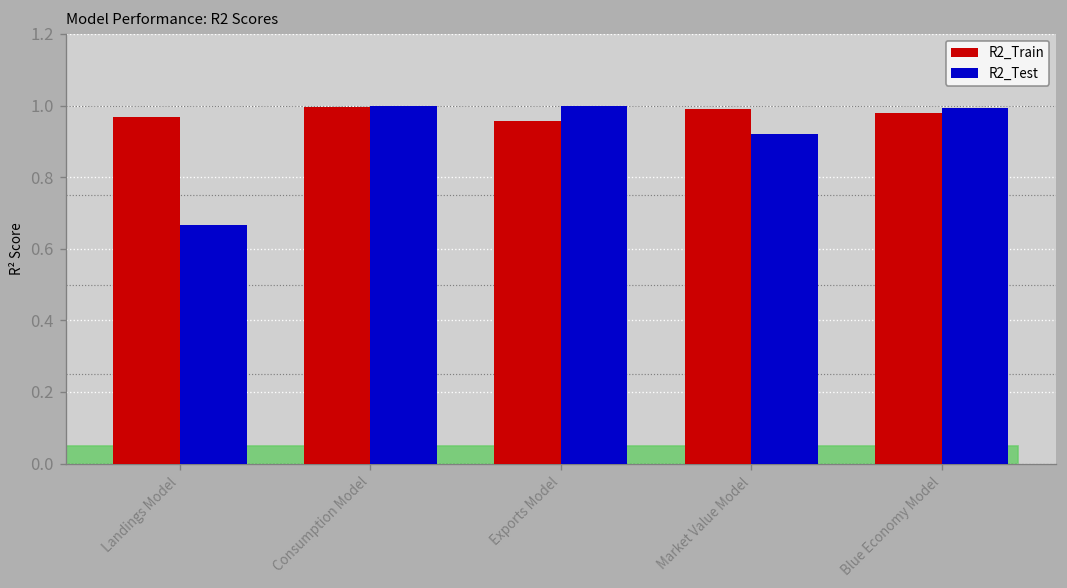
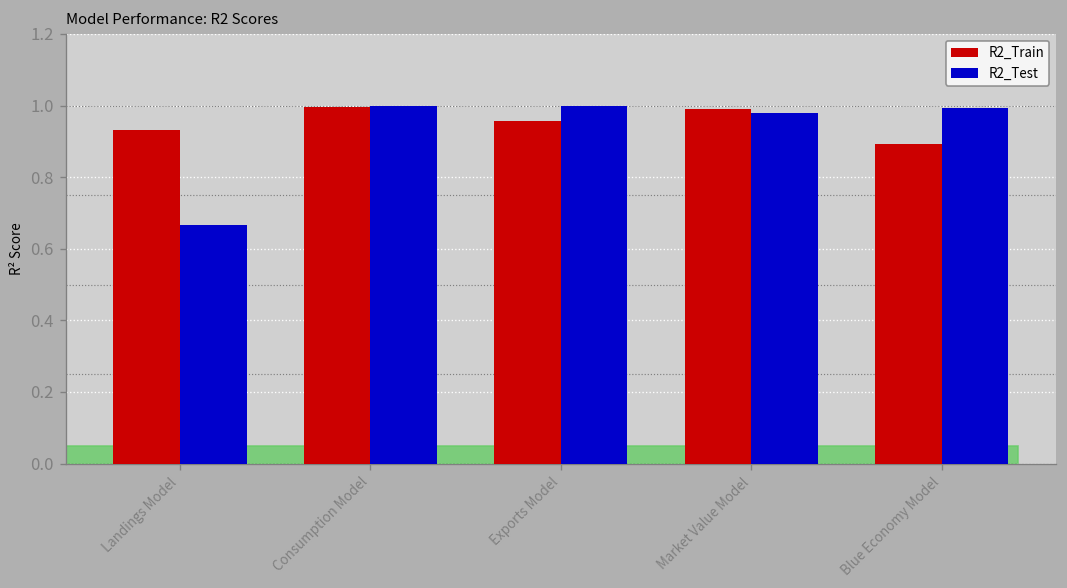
  {
    "R2_Train": {
-     "Landings Model": 0.97,
+     "Landings Model": 0.93,
      "Consumption Model": 1.00,
      "Exports Model": 0.96,
      "Market Value Model": 0.99,
-     "Blue Economy Model": 0.98
+     "Blue Economy Model": 0.89
    },
    "R2_Test": {
      "Landings Model": 0.67,
      "Consumption Model": 1.00,
      "Exports Model": 1.00,
-     "Market Value Model": 0.92,
+     "Market Value Model": 0.98,
      "Blue Economy Model": 0.99
    }
  }
